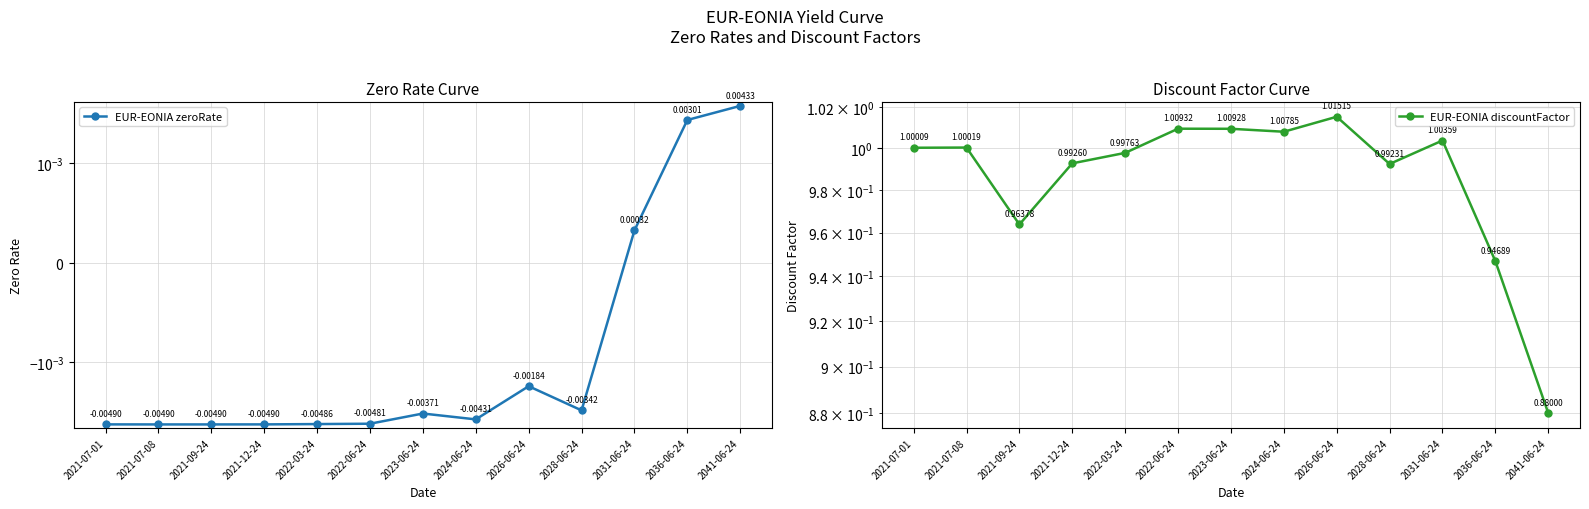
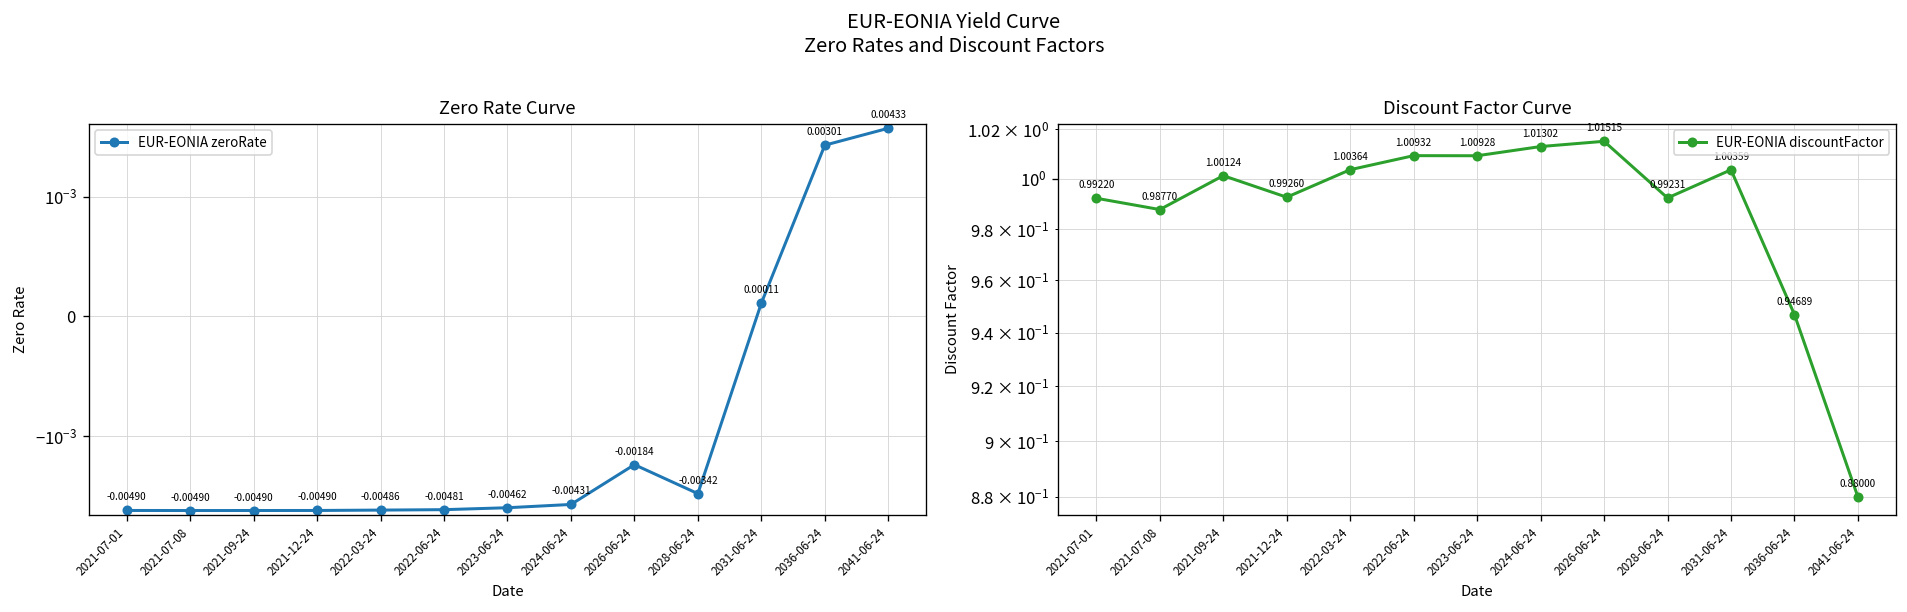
  {
    "Zero Rate Curve": {
      "2021-07-01": -0.00490,
      "2021-07-08": -0.00490,
      "2021-09-24": -0.00490,
      "2021-12-24": -0.00490,
      "2022-03-24": -0.00486,
      "2022-06-24": -0.00481,
-     "2023-06-24": -0.00371,
+     "2023-06-24": -0.00462,
      "2024-06-24": -0.00431,
      "2026-06-24": -0.00184,
      "2028-06-24": -0.00342,
-     "2031-06-24": 0.00032,
+     "2031-06-24": 0.00011,
      "2036-06-24": 0.00301,
      "2041-06-24": 0.00433
    },
    "Discount Factor Curve": {
-     "2021-07-01": 1.00009,
-     "2021-07-08": 1.00019,
-     "2021-09-24": 0.96378,
+     "2021-07-01": 0.99220,
+     "2021-07-08": 0.98770,
+     "2021-09-24": 1.00124,
      "2021-12-24": 0.99260,
-     "2022-03-24": 0.99763,
+     "2022-03-24": 1.00364,
      "2022-06-24": 1.00932,
      "2023-06-24": 1.00928,
-     "2024-06-24": 1.00785,
+     "2024-06-24": 1.01302,
      "2026-06-24": 1.01515,
      "2028-06-24": 0.99231,
      "2036-06-24": 0.94689,
      "2041-06-24": 0.88000
    }
  }
